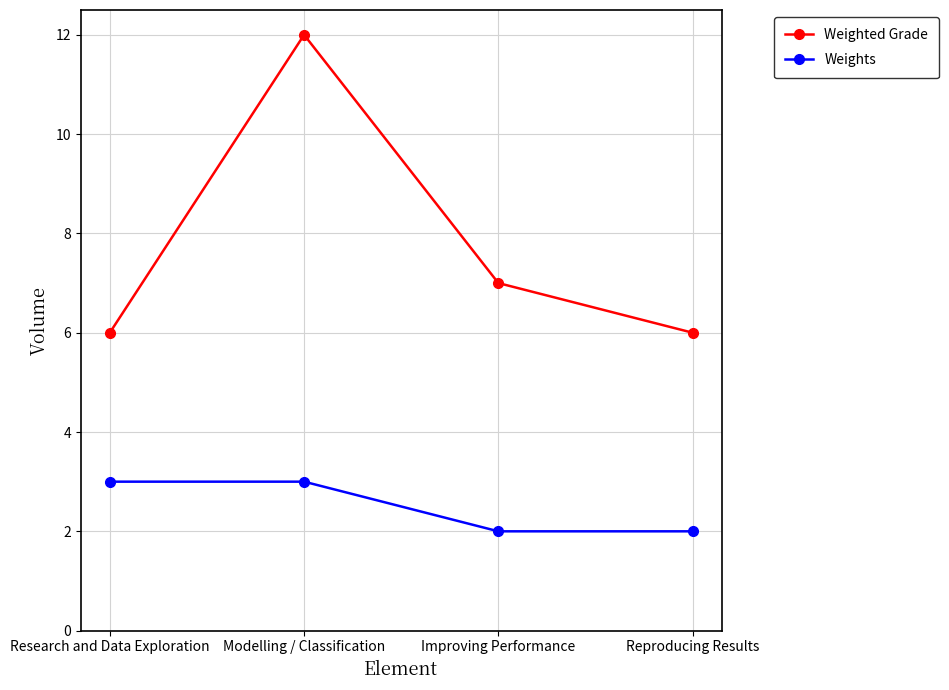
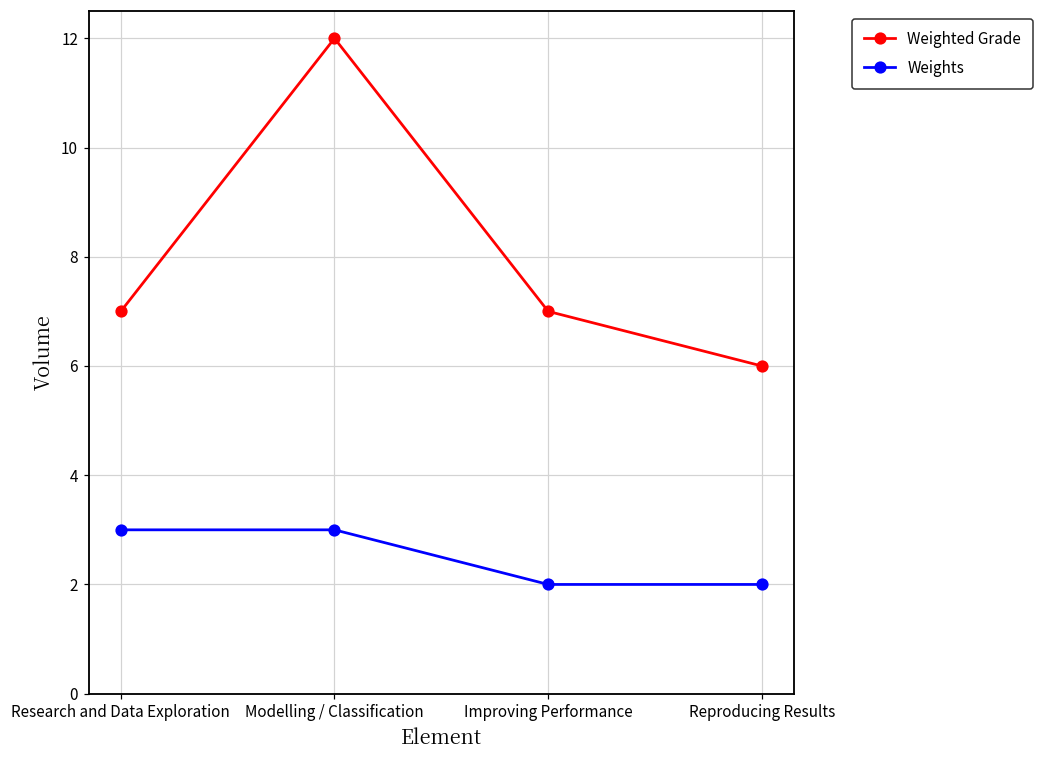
  {
    "Weighted Grade": {
-     "Research and Data Exploration": 6,
+     "Research and Data Exploration": 7,
      "Modelling / Classification": 12,
      "Improving Performance": 7,
      "Reproducing Results": 6
    },
    "Weights": {
      "Research and Data Exploration": 3,
      "Modelling / Classification": 3,
      "Improving Performance": 2,
      "Reproducing Results": 2
    }
  }
